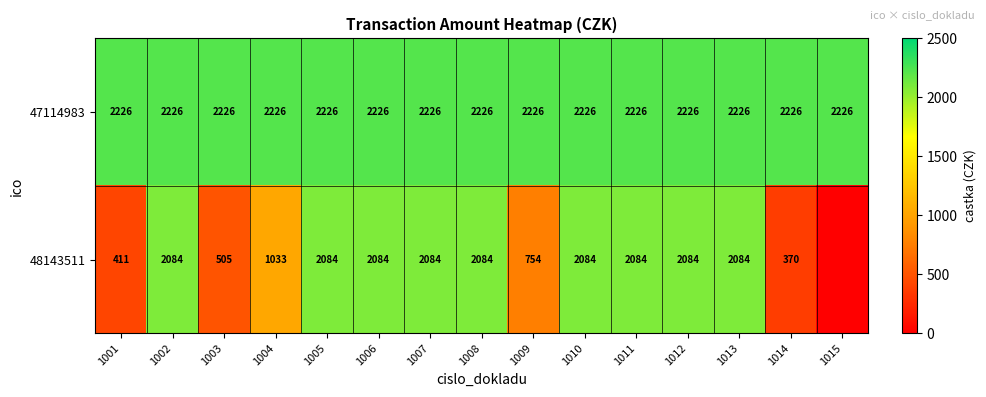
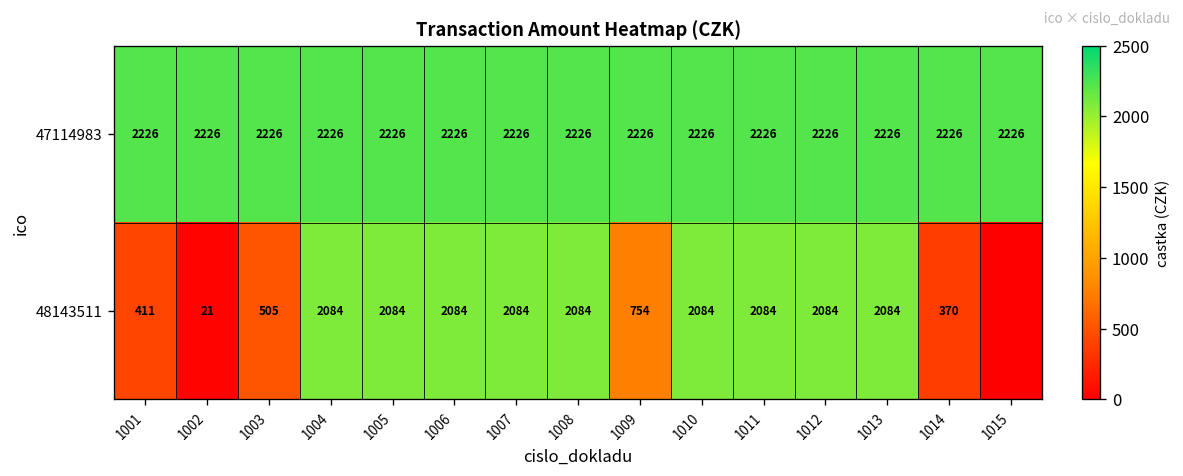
  {
    "47114983": {
      "1001": 2226,
      "1002": 2226,
      "1003": 2226,
      "1004": 2226,
      "1005": 2226,
      "1006": 2226,
      "1007": 2226,
      "1008": 2226,
      "1009": 2226,
      "1010": 2226,
      "1011": 2226,
      "1012": 2226,
      "1013": 2226,
      "1014": 2226,
      "1015": 2226
    },
    "48143511": {
      "1001": 411,
-     "1002": 2084,
+     "1002": 21,
      "1003": 505,
-     "1004": 1033,
+     "1004": 2084,
      "1005": 2084,
      "1006": 2084,
      "1007": 2084,
      "1008": 2084,
      "1009": 754,
      "1010": 2084,
      "1011": 2084,
      "1012": 2084,
      "1013": 2084,
      "1014": 370
    }
  }
